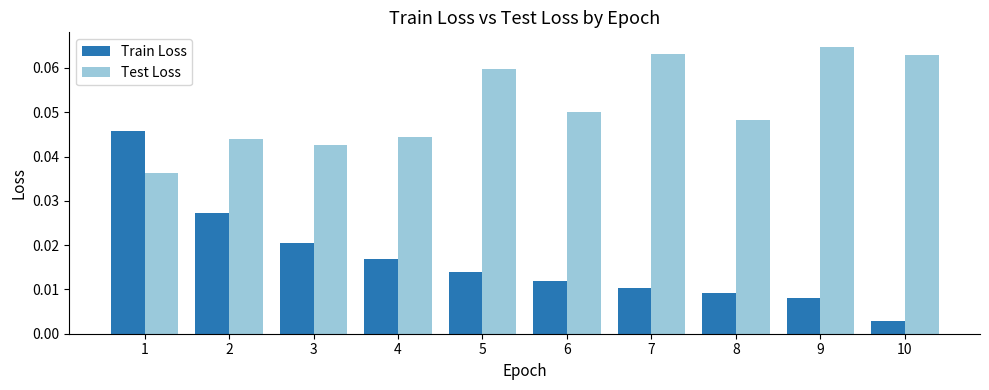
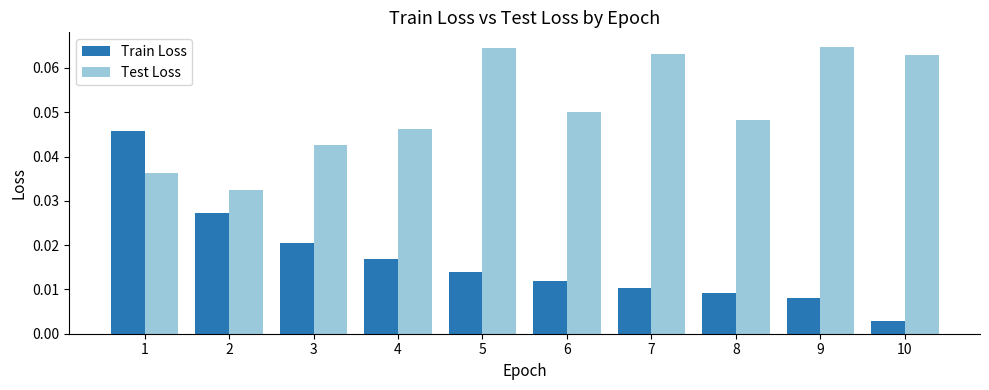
  {
    "Train Loss": {
      "1": 0.046,
      "2": 0.027,
      "3": 0.021,
      "4": 0.017,
      "5": 0.014,
      "6": 0.012,
      "7": 0.010,
      "8": 0.009,
      "9": 0.008,
      "10": 0.003
    },
    "Test Loss": {
      "1": 0.036,
-     "2": 0.044,
+     "2": 0.032,
      "3": 0.043,
-     "4": 0.044,
-     "5": 0.060,
+     "4": 0.046,
+     "5": 0.064,
      "6": 0.050,
      "7": 0.063,
      "8": 0.048,
      "9": 0.065,
      "10": 0.063
    }
  }
